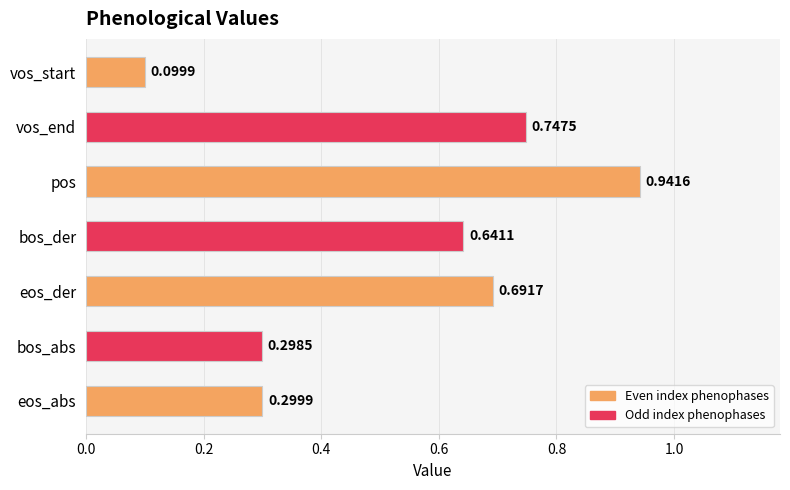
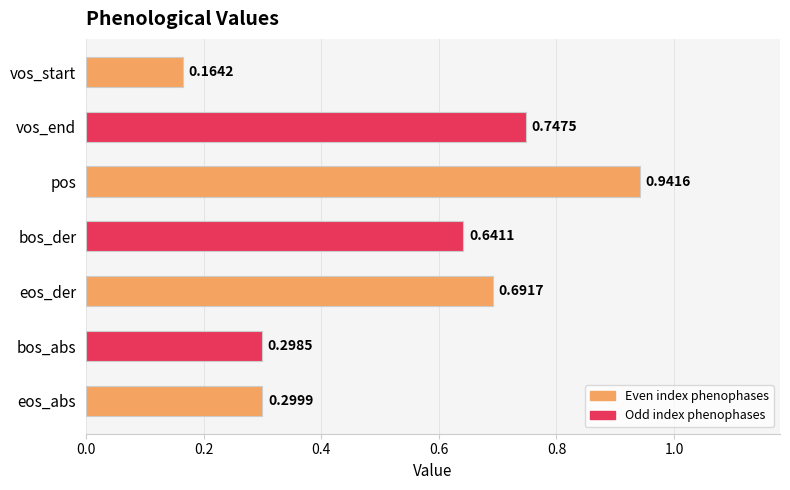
  {
-   "vos_start": 0.0999,
+   "vos_start": 0.1642,
    "vos_end": 0.7475,
    "pos": 0.9416,
    "bos_der": 0.6411,
    "eos_der": 0.6917,
    "bos_abs": 0.2985,
    "eos_abs": 0.2999
  }
